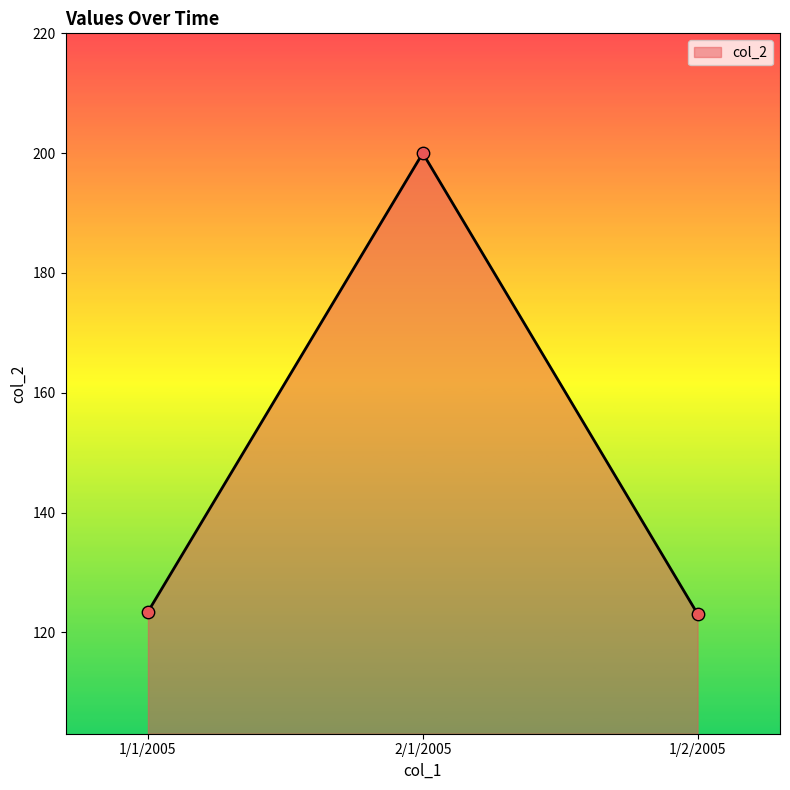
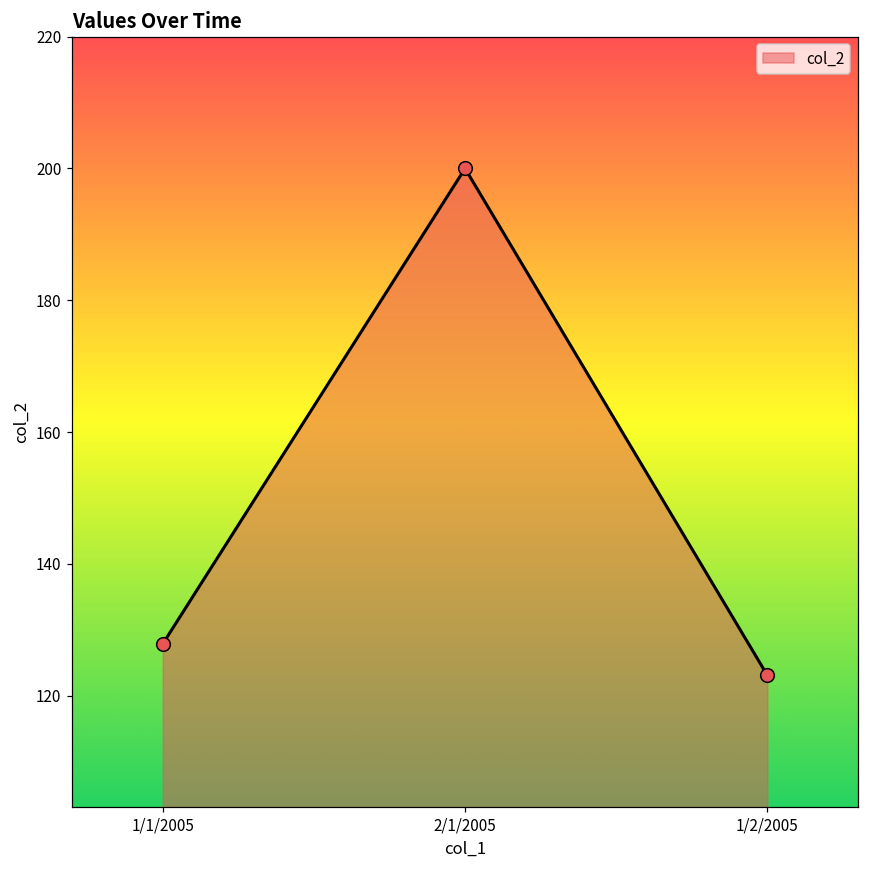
  {
-   "1/1/2005": 123,
+   "1/1/2005": 128,
    "2/1/2005": 200,
    "1/2/2005": 123
  }
